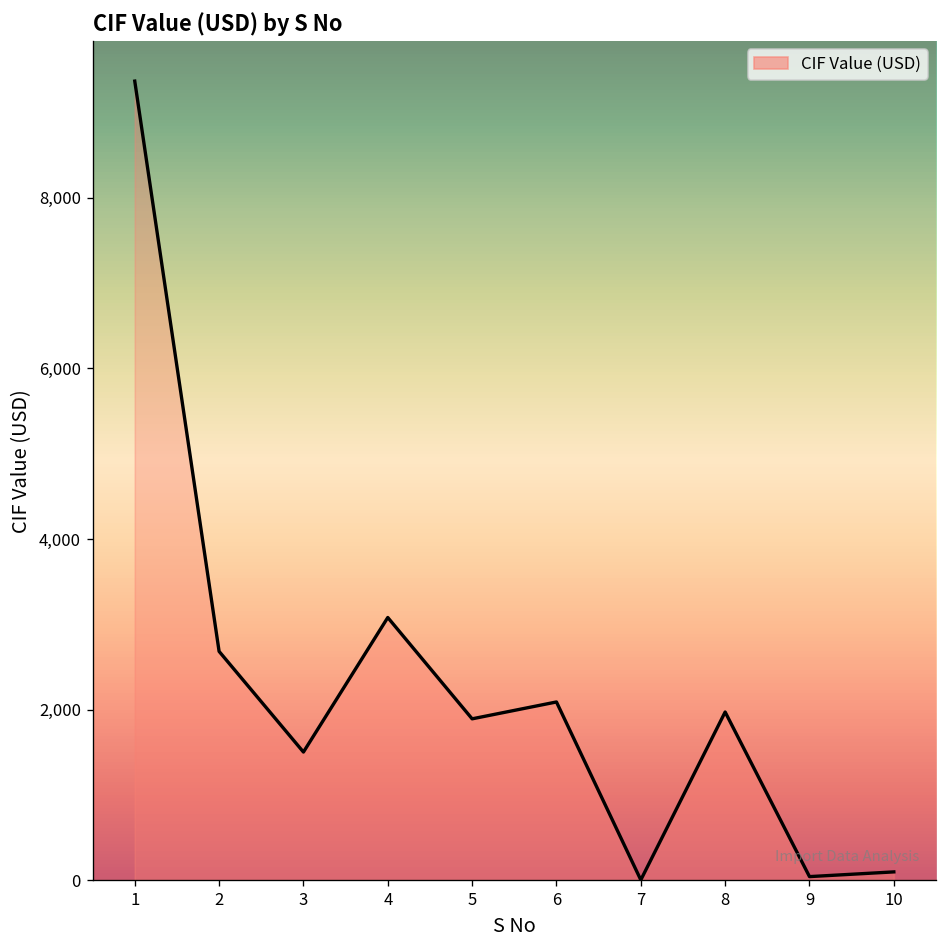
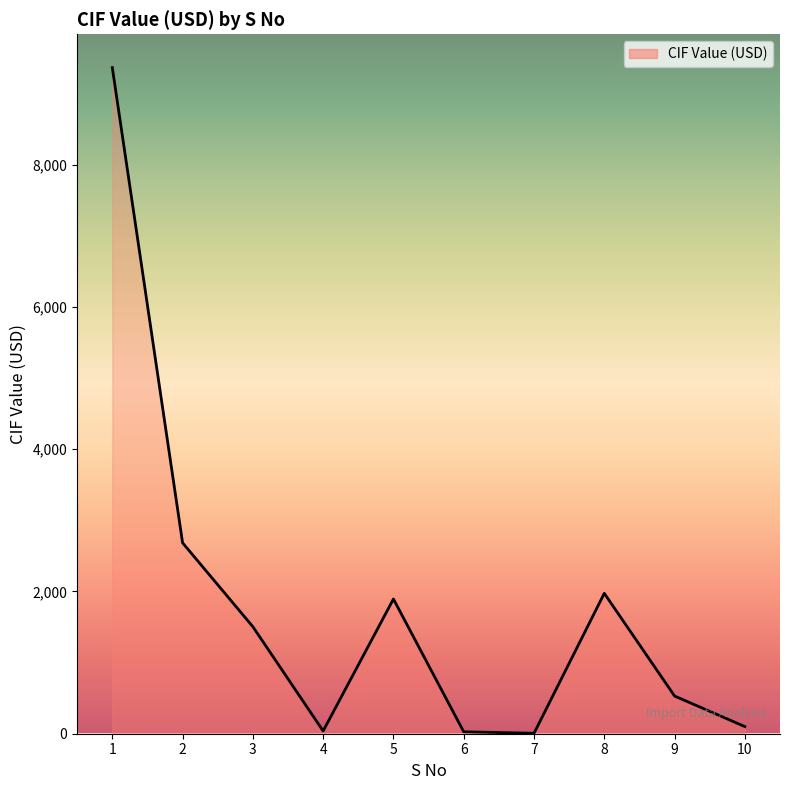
  {
    "1": "9,400",
    "2": "2,700",
    "3": "1,500",
-   "4": "3,100",
+   "4": "0",
    "5": "1,900",
-   "6": "2,100",
+   "6": "0",
    "7": "0",
    "8": "2,000",
-   "9": "0",
+   "9": "500",
    "10": "100"
  }
